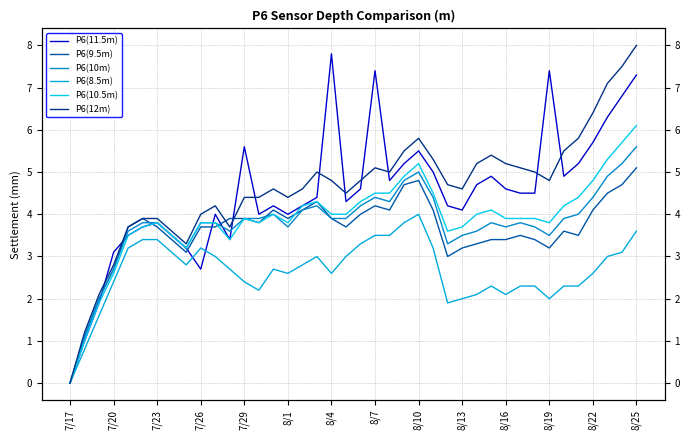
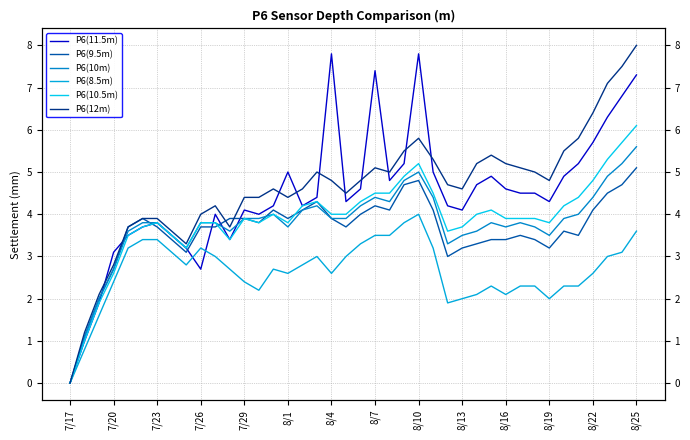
  {
    "P6(11.5m)": {
      "7/20": 3.1,
      "7/26": 2.7,
-     "7/29": 5.6,
-     "8/1": 4,
+     "7/29": 4.1,
+     "8/1": 5,
      "8/4": 7.8,
      "8/7": 7.4,
-     "8/10": 5.5,
+     "8/10": 7.8,
      "8/13": 4.1,
      "8/16": 4.6,
-     "8/19": 7.4,
+     "8/19": 4.3,
      "8/22": 5.7,
      "8/25": 7.3
    }
  }
